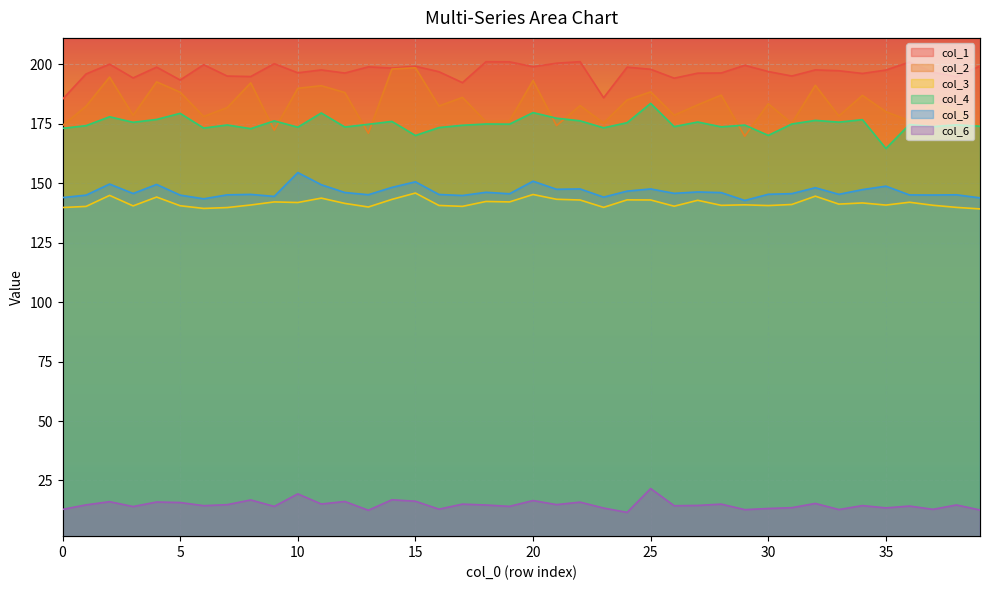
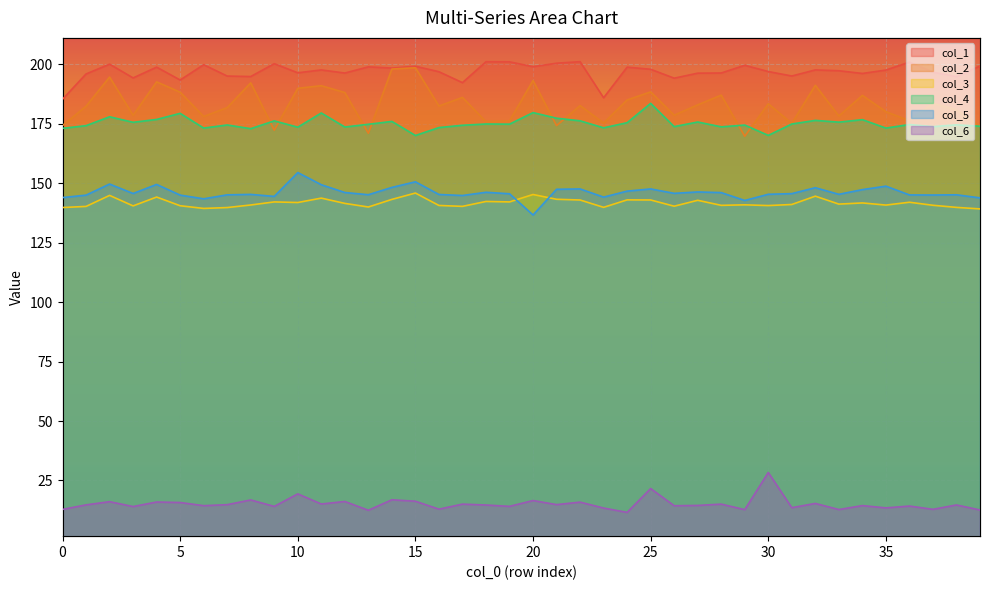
  {
    "col_4": {
      "0": 173,
      "5": 179,
      "10": 174,
      "15": 170,
      "20": 180,
      "25": 184,
      "30": 170,
-     "35": 165
+     "35": 173
    },
    "col_5": {
      "0": 144,
      "5": 145,
      "10": 154,
      "15": 151,
-     "20": 151,
+     "20": 137,
      "25": 148,
      "30": 145,
      "35": 149
    },
    "col_6": {
      "0": 13,
      "5": 16,
      "10": 19,
      "15": 16,
      "20": 17,
      "25": 22,
-     "30": 13,
+     "30": 28,
      "35": 13
    }
  }
